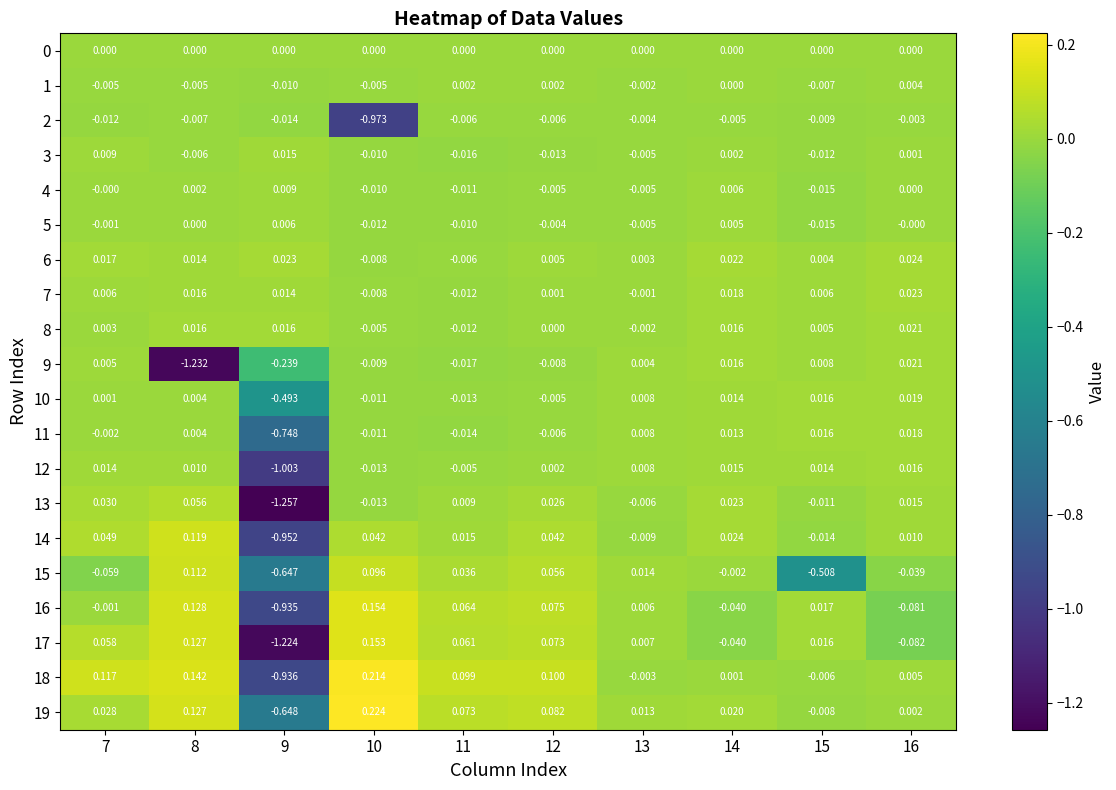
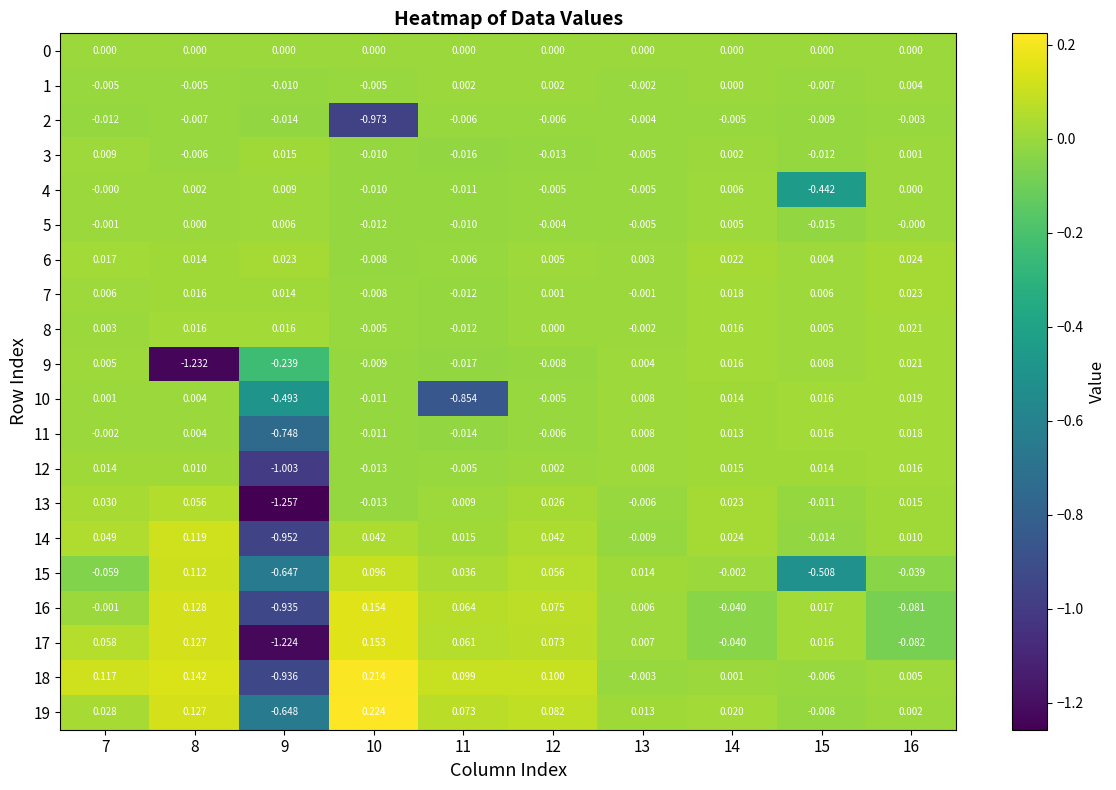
  {
    "0": {
      "7": 0.000,
      "8": 0.000,
      "9": 0.000,
      "10": 0.000,
      "11": 0.000,
      "12": 0.000,
      "13": 0.000,
      "14": 0.000,
      "15": 0.000,
      "16": 0.000
    },
    "1": {
      "7": -0.005,
      "8": -0.005,
      "9": -0.010,
      "10": -0.005,
      "11": 0.002,
      "12": 0.002,
      "13": -0.002,
      "14": 0.000,
      "15": -0.007,
      "16": 0.004
    },
    "2": {
      "7": -0.012,
      "8": -0.007,
      "9": -0.014,
      "10": -0.973,
      "11": -0.006,
      "12": -0.006,
      "13": -0.004,
      "14": -0.005,
      "15": -0.009,
      "16": -0.003
    },
    "3": {
      "7": 0.009,
      "8": -0.006,
      "9": 0.015,
      "10": -0.010,
      "11": -0.016,
      "12": -0.013,
      "13": -0.005,
      "14": 0.002,
      "15": -0.012,
      "16": 0.001
    },
    "4": {
      "7": -0.000,
      "8": 0.002,
      "9": 0.009,
      "10": -0.010,
      "11": -0.011,
      "12": -0.005,
      "13": -0.005,
      "14": 0.006,
-     "15": -0.015,
+     "15": -0.442,
      "16": 0.000
    },
    "5": {
      "7": -0.001,
      "8": 0.000,
      "9": 0.006,
      "10": -0.012,
      "11": -0.010,
      "12": -0.004,
      "13": -0.005,
      "14": 0.005,
      "15": -0.015,
      "16": -0.000
    },
    "6": {
      "7": 0.017,
      "8": 0.014,
      "9": 0.023,
      "10": -0.008,
      "11": -0.006,
      "12": 0.005,
      "13": 0.003,
      "14": 0.022,
      "15": 0.004,
      "16": 0.024
    },
    "7": {
      "7": 0.006,
      "8": 0.016,
      "9": 0.014,
      "10": -0.008,
      "11": -0.012,
      "12": 0.001,
      "13": -0.001,
      "14": 0.018,
      "15": 0.006,
      "16": 0.023
    },
    "8": {
      "7": 0.003,
      "8": 0.016,
      "9": 0.016,
      "10": -0.005,
      "11": -0.012,
      "12": 0.000,
      "13": -0.002,
      "14": 0.016,
      "15": 0.005,
      "16": 0.021
    },
    "9": {
      "7": 0.005,
      "8": -1.232,
      "9": -0.239,
      "10": -0.009,
      "11": -0.017,
      "12": -0.008,
      "13": 0.004,
      "14": 0.016,
      "15": 0.008,
      "16": 0.021
    },
    "10": {
      "7": 0.001,
      "8": 0.004,
      "9": -0.493,
      "10": -0.011,
-     "11": -0.013,
+     "11": -0.854,
      "12": -0.005,
      "13": 0.008,
      "14": 0.014,
      "15": 0.016,
      "16": 0.019
    },
    "11": {
      "7": -0.002,
      "8": 0.004,
      "9": -0.748,
      "10": -0.011,
      "11": -0.014,
      "12": -0.006,
      "13": 0.008,
      "14": 0.013,
      "15": 0.016,
      "16": 0.018
    },
    "12": {
      "7": 0.014,
      "8": 0.010,
      "9": -1.003,
      "10": -0.013,
      "11": -0.005,
      "12": 0.002,
      "13": 0.008,
      "14": 0.015,
      "15": 0.014,
      "16": 0.016
    },
    "13": {
      "7": 0.030,
      "8": 0.056,
      "9": -1.257,
      "10": -0.013,
      "11": 0.009,
      "12": 0.026,
      "13": -0.006,
      "14": 0.023,
      "15": -0.011,
      "16": 0.015
    },
    "14": {
      "7": 0.049,
      "8": 0.119,
      "9": -0.952,
      "10": 0.042,
      "11": 0.015,
      "12": 0.042,
      "13": -0.009,
      "14": 0.024,
      "15": -0.014,
      "16": 0.010
    },
    "15": {
      "7": -0.059,
      "8": 0.112,
      "9": -0.647,
      "10": 0.096,
      "11": 0.036,
      "12": 0.056,
      "13": 0.014,
      "14": -0.002,
      "15": -0.508,
      "16": -0.039
    },
    "16": {
      "7": -0.001,
      "8": 0.128,
      "9": -0.935,
      "10": 0.154,
      "11": 0.064,
      "12": 0.075,
      "13": 0.006,
      "14": -0.040,
      "15": 0.017,
      "16": -0.081
    },
    "17": {
      "7": 0.058,
      "8": 0.127,
      "9": -1.224,
      "10": 0.153,
      "11": 0.061,
      "12": 0.073,
      "13": 0.007,
      "14": -0.040,
      "15": 0.016,
      "16": -0.082
    },
    "18": {
      "7": 0.117,
      "8": 0.142,
      "9": -0.936,
      "10": 0.214,
      "11": 0.099,
      "12": 0.100,
      "13": -0.003,
      "14": 0.001,
      "15": -0.006,
      "16": 0.005
    },
    "19": {
      "7": 0.028,
      "8": 0.127,
      "9": -0.648,
      "10": 0.224,
      "11": 0.073,
      "12": 0.082,
      "13": 0.013,
      "14": 0.020,
      "15": -0.008,
      "16": 0.002
    }
  }
